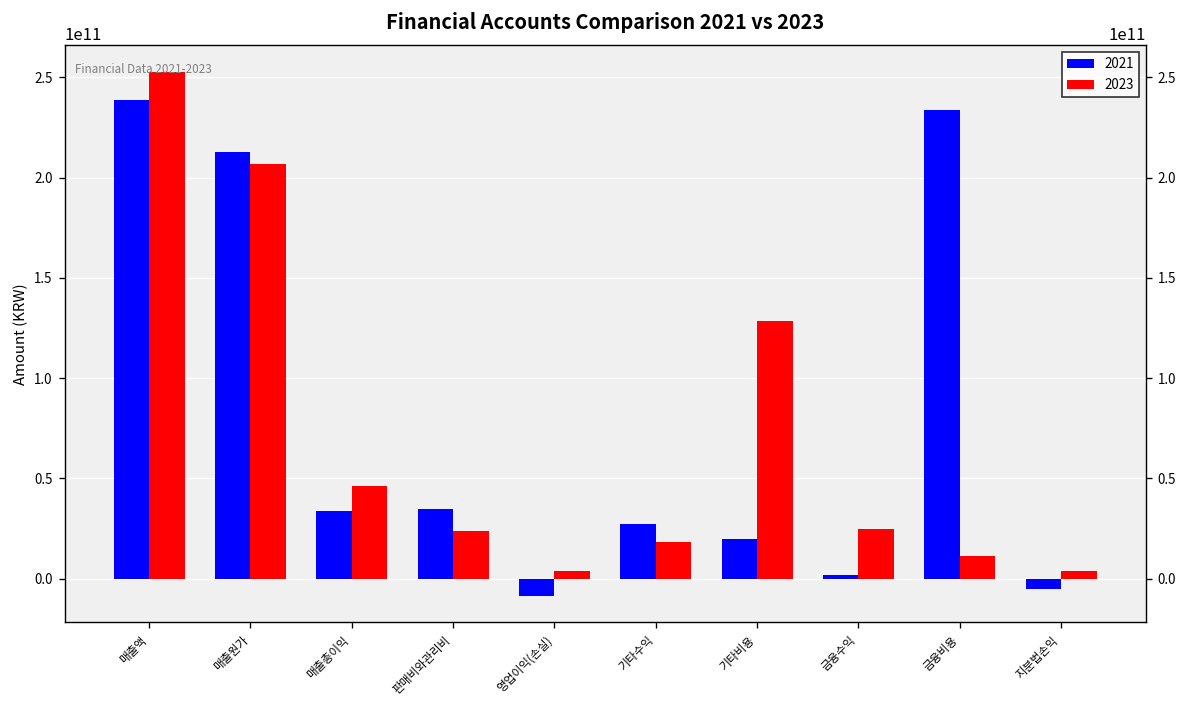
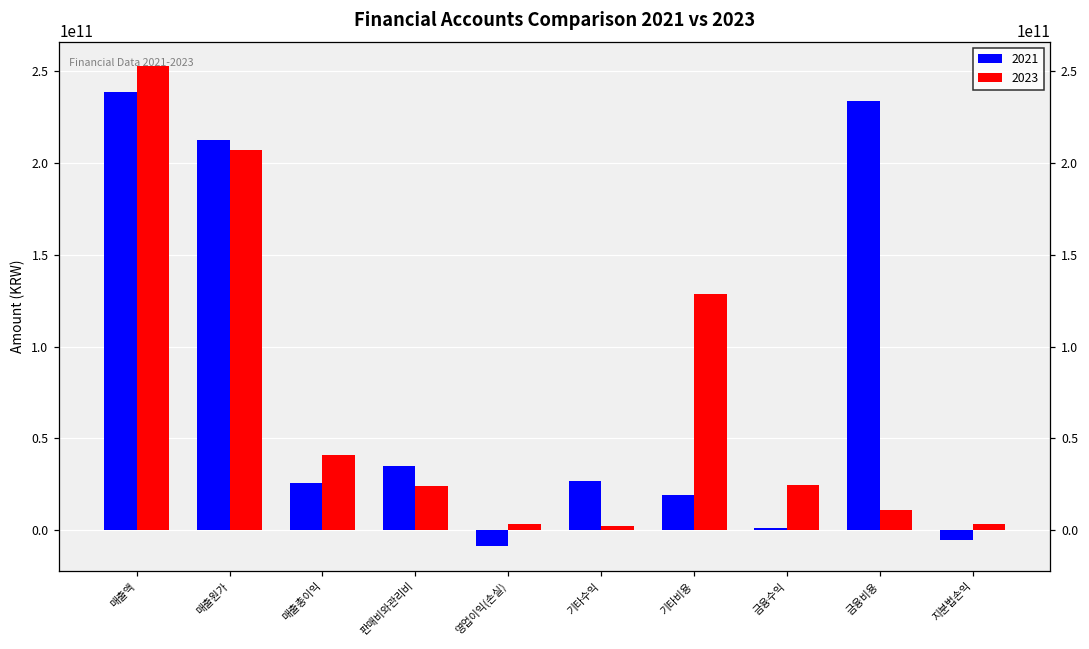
  {
    "2021": {
      "매출액": 239000000000,
      "매출원가": 213000000000,
-     "매출총이익": 34000000000,
+     "매출총이익": 26000000000,
      "판매비와관리비": 35000000000,
      "영업이익(손실)": -9000000000,
      "기타수익": 27000000000,
      "기타비용": 19000000000,
      "금융수익": 2000000000,
      "금융비용": 234000000000,
      "지분법손익": -5000000000
    },
    "2023": {
      "매출원가": 207000000000,
-     "매출총이익": 46000000000,
+     "매출총이익": 41000000000,
      "판매비와관리비": 24000000000,
      "영업이익(손실)": 4000000000,
-     "기타수익": 18000000000,
+     "기타수익": 2000000000,
      "기타비용": 129000000000,
      "금융수익": 25000000000,
      "금융비용": 11000000000,
      "지분법손익": 4000000000
    }
  }
